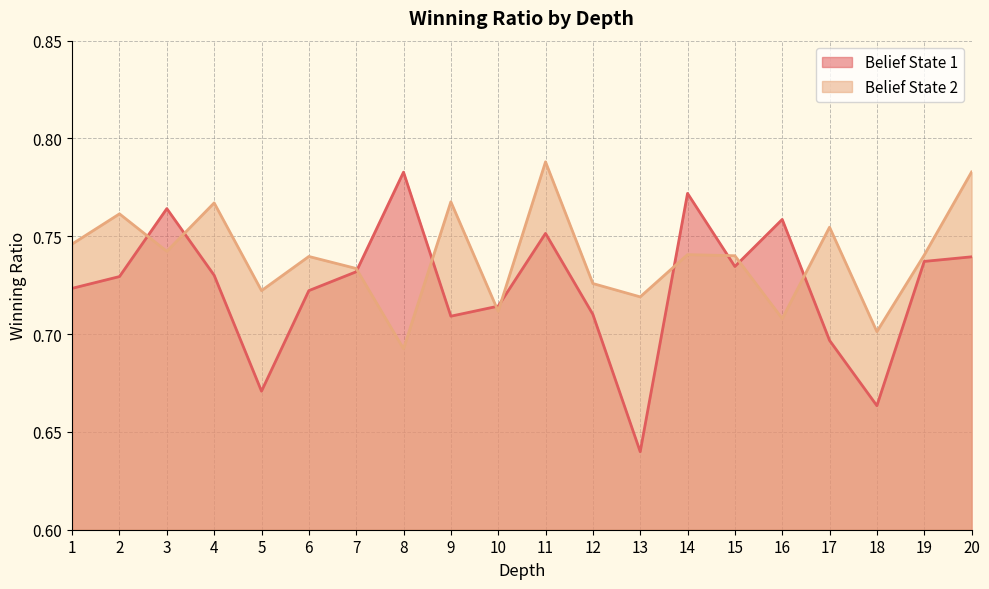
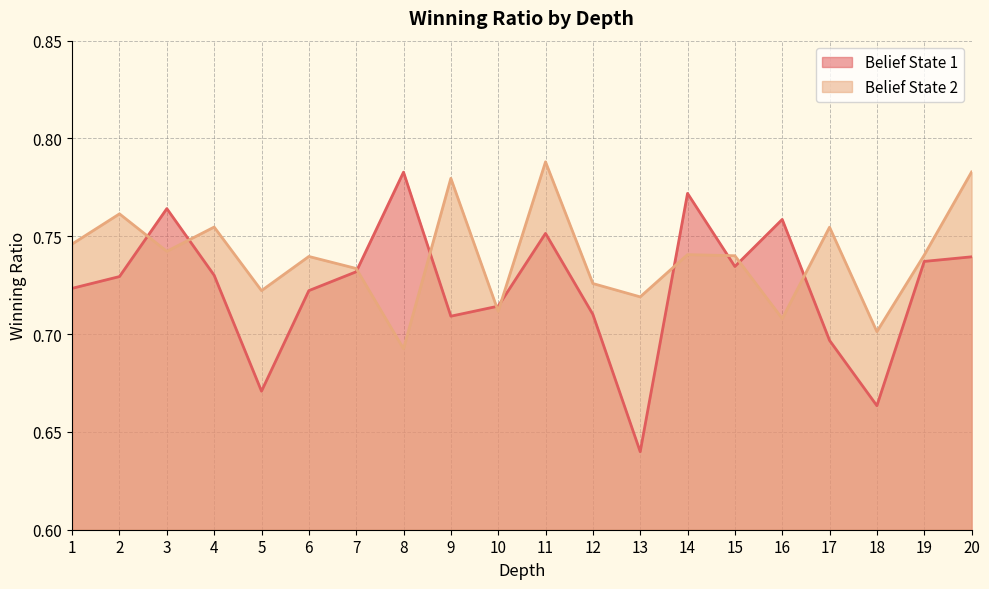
  {
    "Belief State 1": {
      "1": 0.723,
      "2": 0.729,
      "3": 0.764,
      "4": 0.730,
      "5": 0.671,
      "6": 0.722,
      "7": 0.732,
      "8": 0.783,
      "9": 0.709,
      "10": 0.714,
      "11": 0.751,
      "12": 0.710,
      "13": 0.640,
      "14": 0.772,
      "15": 0.735,
      "16": 0.759,
      "17": 0.697,
      "18": 0.663,
      "19": 0.737,
      "20": 0.740
    },
    "Belief State 2": {
      "1": 0.746,
      "2": 0.761,
      "3": 0.742,
-     "4": 0.767,
+     "4": 0.755,
      "5": 0.722,
      "6": 0.740,
      "7": 0.734,
      "8": 0.693,
-     "9": 0.768,
+     "9": 0.780,
      "10": 0.712,
      "11": 0.788,
      "12": 0.726,
      "13": 0.719,
      "14": 0.741,
      "15": 0.740,
      "16": 0.708,
      "17": 0.755,
      "18": 0.701,
      "19": 0.740,
      "20": 0.783
    }
  }
